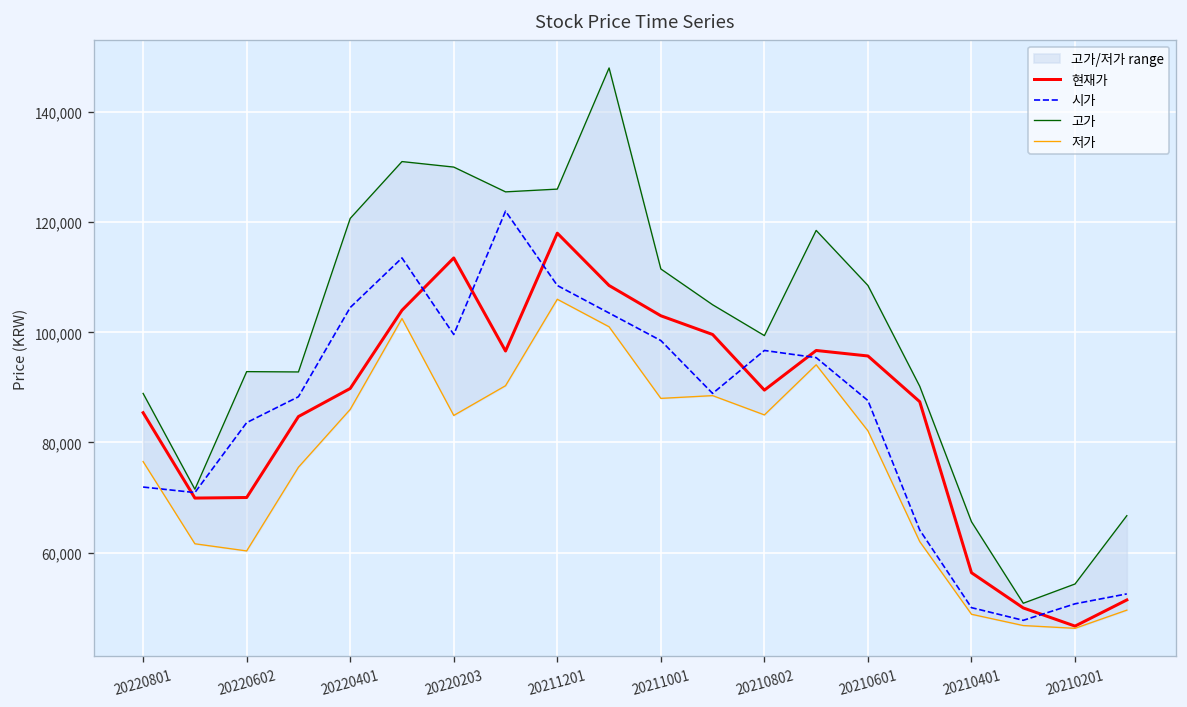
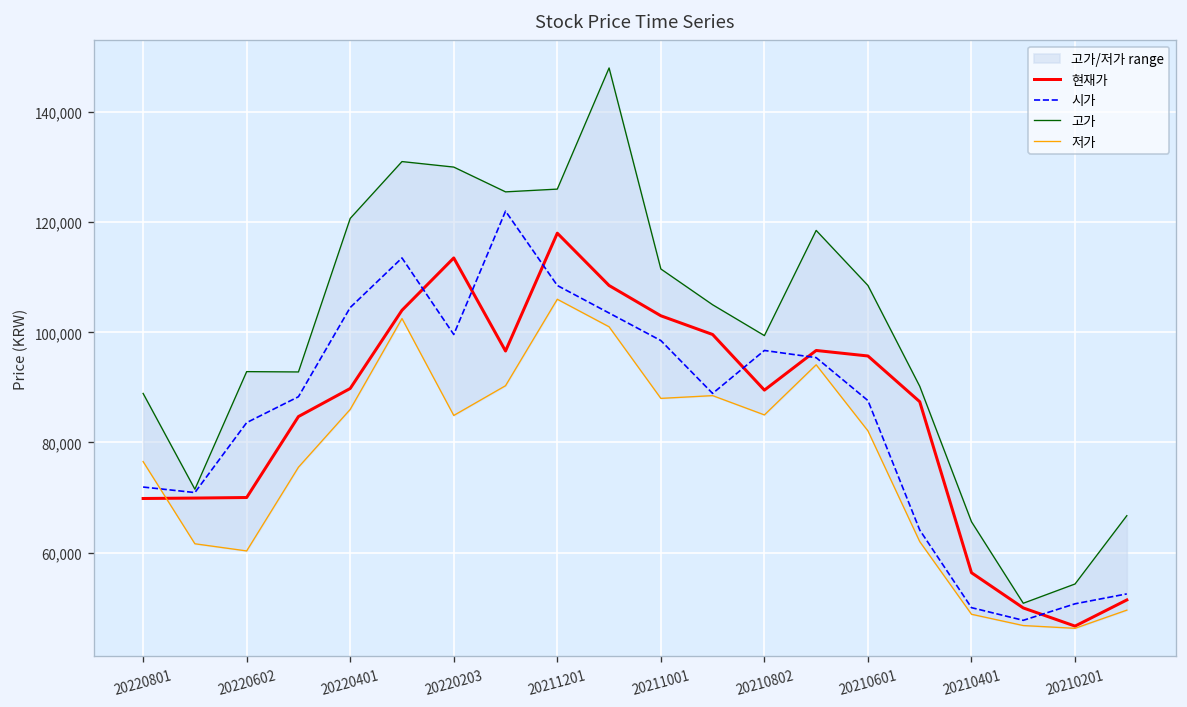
  {
    "현재가": {
-     "20220801": "85,000",
+     "20220801": "70,000",
      "20220602": "70,000",
      "20220401": "90,000",
      "20220203": "114,000",
      "20211201": "118,000",
      "20211001": "103,000",
      "20210802": "90,000",
      "20210601": "96,000",
      "20210401": "56,000"
    },
    "시가": {
      "20220801": "72,000",
      "20220602": "84,000",
      "20220401": "105,000",
      "20220203": "100,000",
      "20211201": "109,000",
      "20211001": "99,000",
      "20210802": "97,000",
      "20210601": "88,000",
      "20210401": "50,000",
      "20210201": "51,000"
    },
    "고가/저가 range": {
      "20220801": "89,000",
      "20220602": "93,000",
      "20220401": "121,000",
      "20220203": "130,000",
      "20211201": "126,000",
      "20211001": "112,000",
      "20210802": "99,000",
      "20210601": "109,000",
      "20210401": "66,000",
      "20210201": "54,000"
    },
    "저가": {
      "20220801": "77,000",
      "20220602": "60,000",
      "20220401": "86,000",
      "20220203": "85,000",
      "20211201": "106,000",
      "20211001": "88,000",
      "20210802": "85,000",
      "20210601": "82,000",
      "20210401": "49,000"
    }
  }
